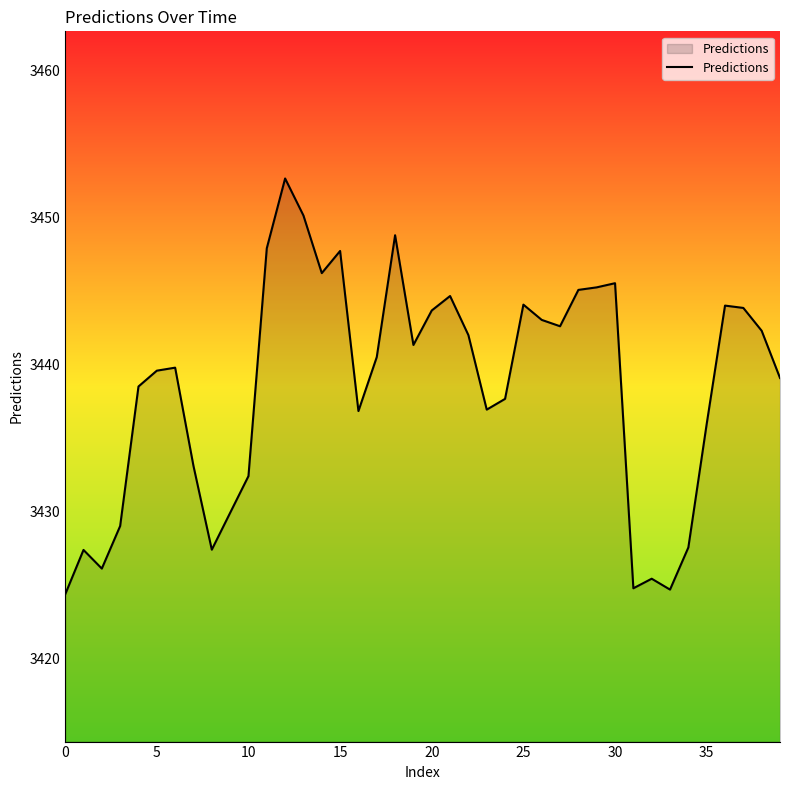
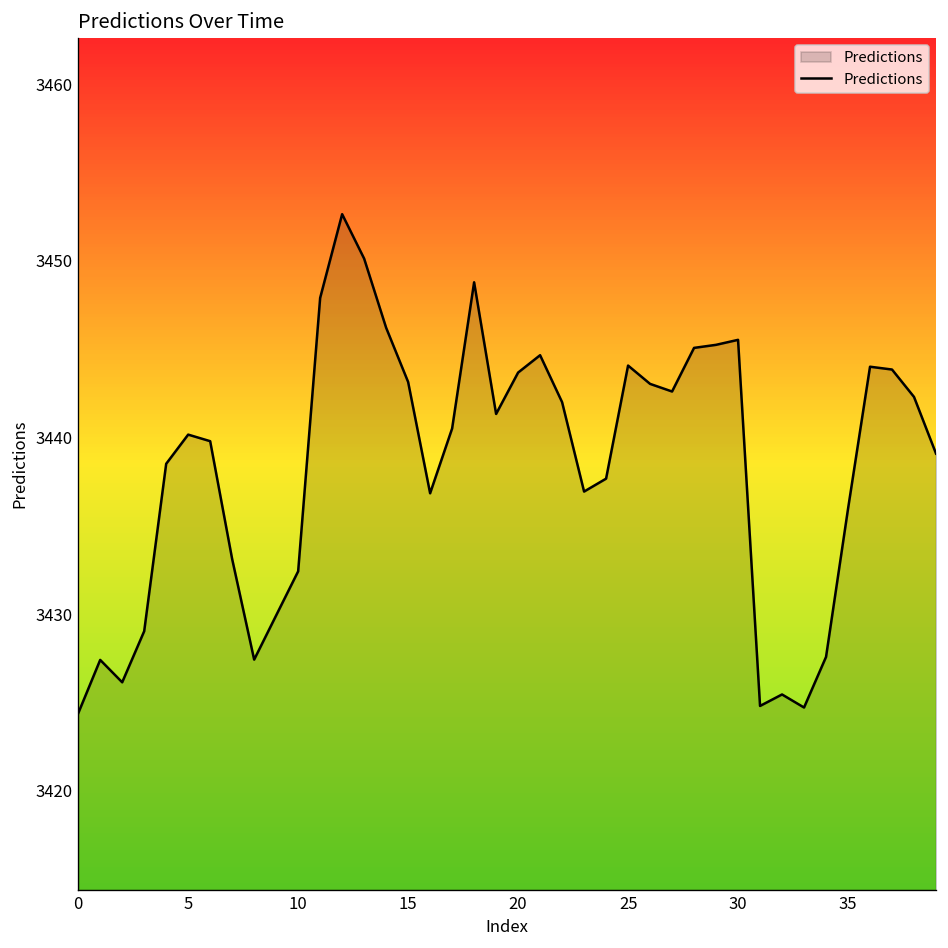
  {
    "0": 3424.4,
-   "5": 3439.6,
+   "5": 3440.2,
    "10": 3432.4,
-   "15": 3447.7,
+   "15": 3443.1,
    "20": 3443.7,
    "25": 3444.1,
    "30": 3445.5,
    "35": 3436.0
  }
